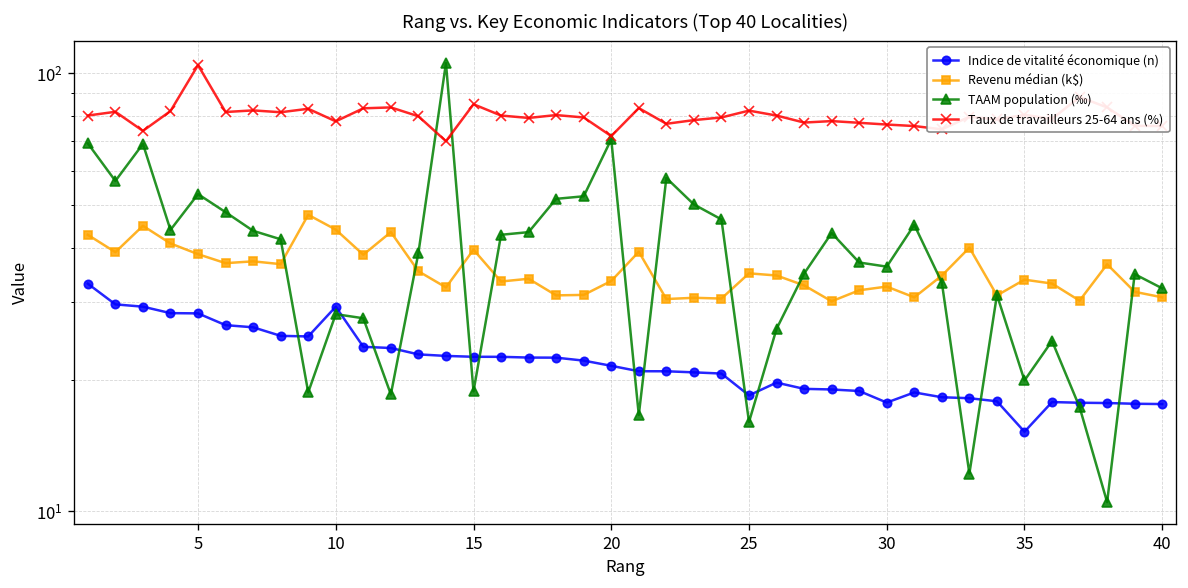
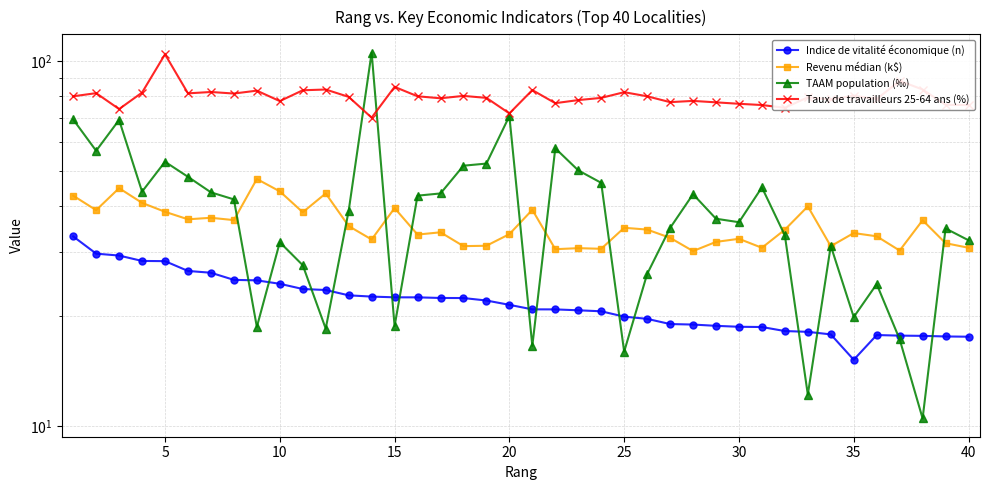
  {
    "Indice de vitalité économique (n)": {
      "5": 28,
-     "10": 29,
+     "10": 25,
      "15": 23,
      "20": 21,
-     "25": 18,
-     "30": 18,
+     "25": 20,
+     "30": 19,
      "35": 15,
      "40": 18
    },
    "Revenu médian (k$)": {
      "5": 39,
      "10": 44,
      "15": 40,
      "20": 34,
      "25": 35,
      "30": 33,
      "35": 34,
      "40": 31
    },
    "TAAM population (‰)": {
      "5": 53,
-     "10": 28,
+     "10": 32,
      "15": 19,
      "20": 71,
      "25": 16,
      "30": 36,
      "35": 20,
      "40": 32
    },
    "Taux de travailleurs 25-64 ans (%)": {
      "5": 104,
      "10": 78,
      "15": 85,
      "20": 72,
      "25": 82,
      "30": 76
    }
  }
